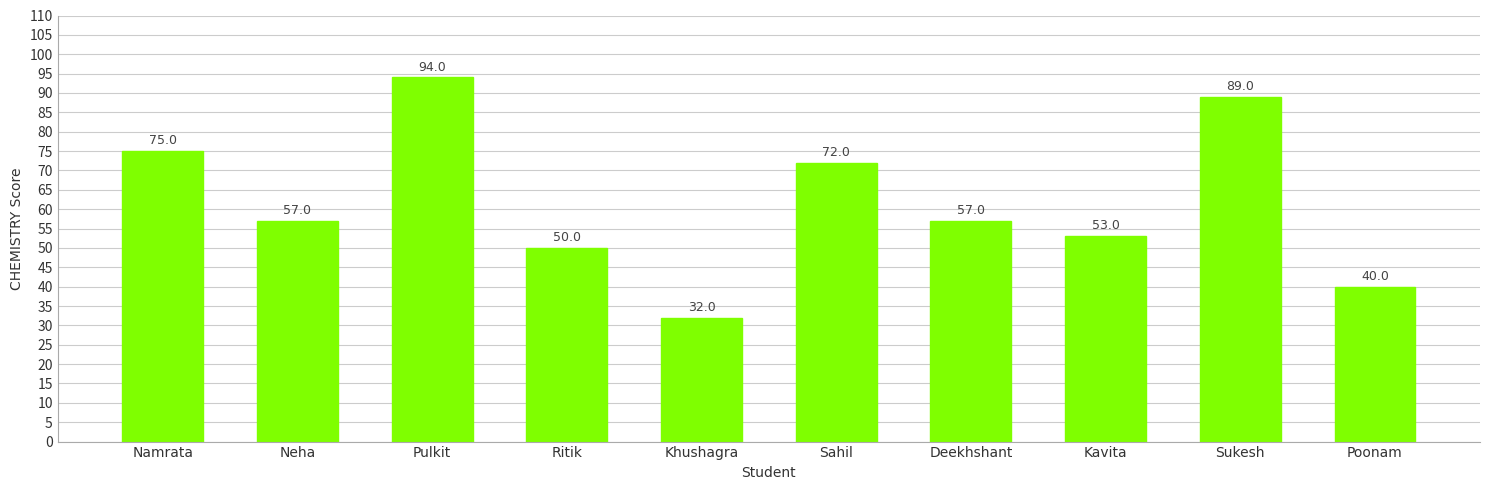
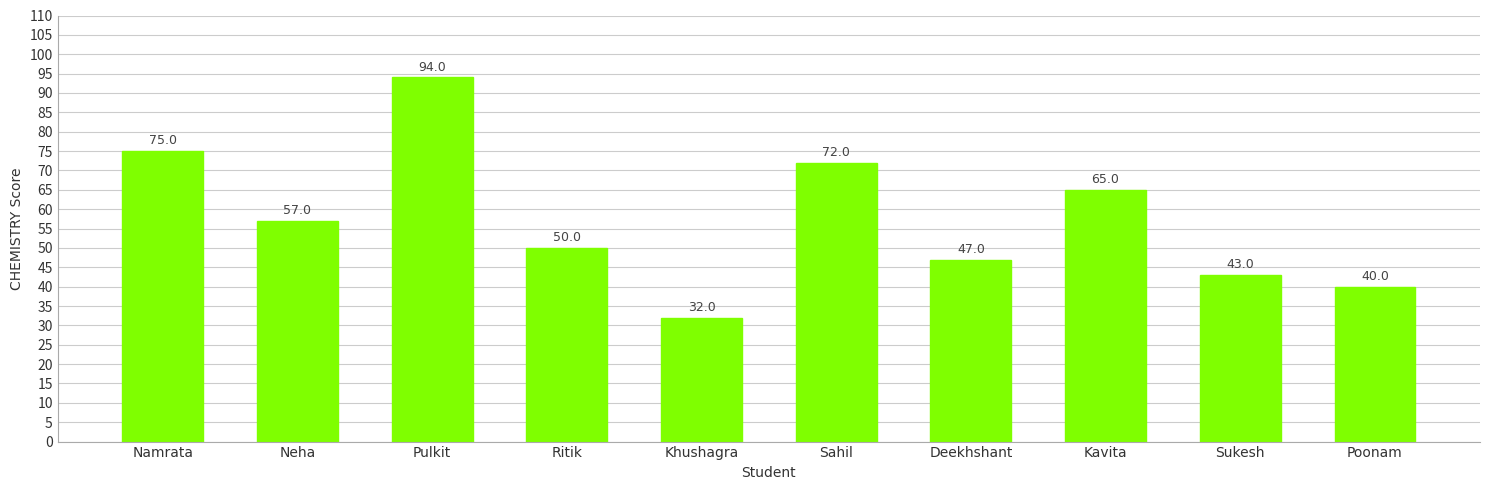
  {
    "Namrata": 75.0,
    "Neha": 57.0,
    "Pulkit": 94.0,
    "Ritik": 50.0,
    "Khushagra": 32.0,
    "Sahil": 72.0,
-   "Deekhshant": 57.0,
-   "Kavita": 53.0,
-   "Sukesh": 89.0,
+   "Deekhshant": 47.0,
+   "Kavita": 65.0,
+   "Sukesh": 43.0,
    "Poonam": 40.0
  }
